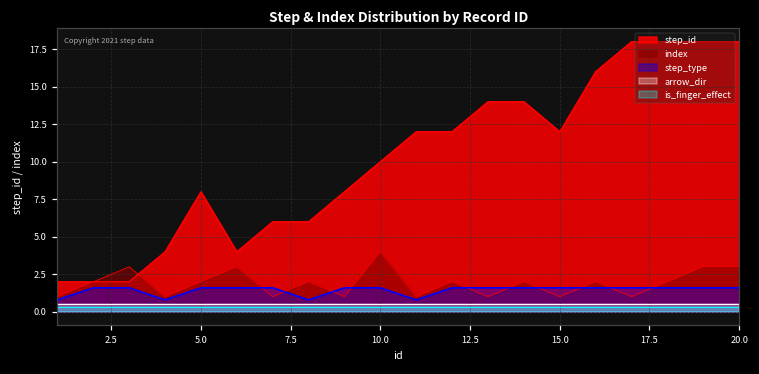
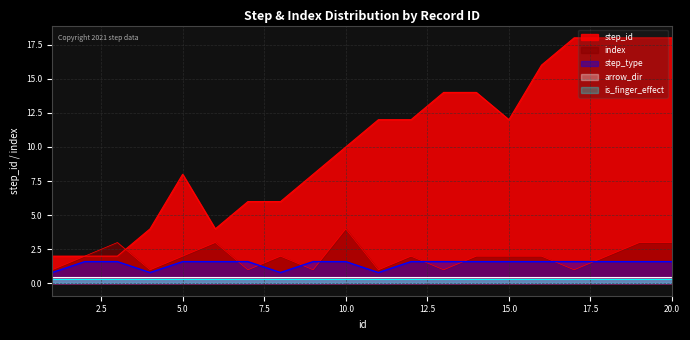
  {
    "step_id": {
      "5.0": 8,
      "10.0": 10,
      "15.0": 12,
      "20.0": 18
    },
    "index": {
      "5.0": 2,
      "10.0": 4,
-     "15.0": 1,
+     "15.0": 2,
      "20.0": 3
    },
    "step_type": {
      "5.0": 1.6,
      "10.0": 1.6,
      "15.0": 1.6,
      "20.0": 1.6
    },
    "arrow_dir": {
      "5.0": 0.5,
      "10.0": 0.5,
      "15.0": 0.5,
      "20.0": 0.5
    },
    "is_finger_effect": {
      "5.0": 0.3,
      "10.0": 0.3,
      "15.0": 0.3,
      "20.0": 0.3
    }
  }
